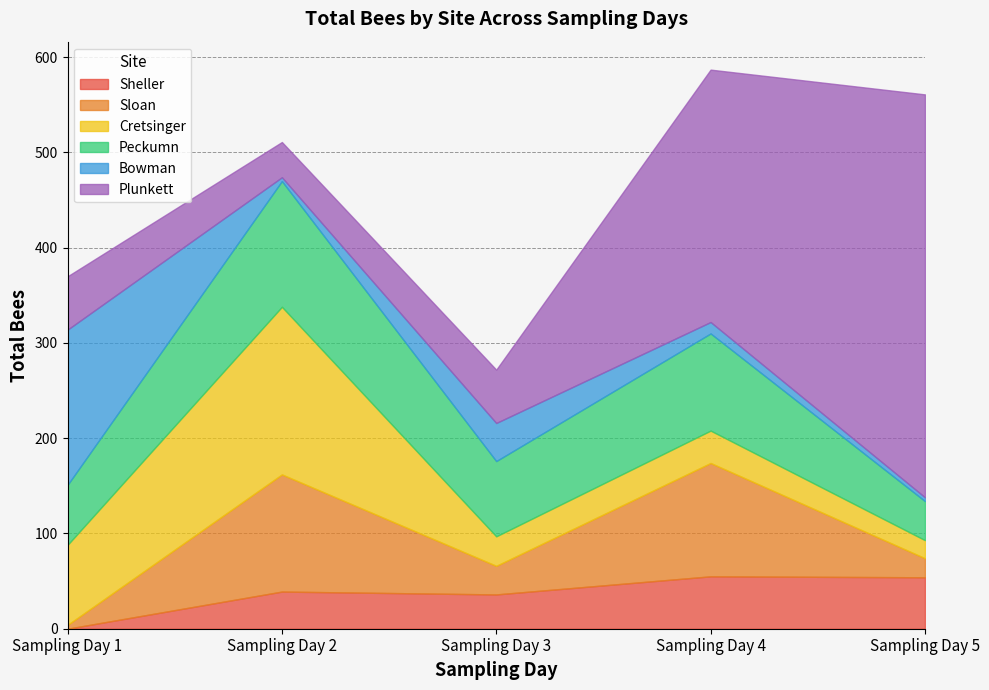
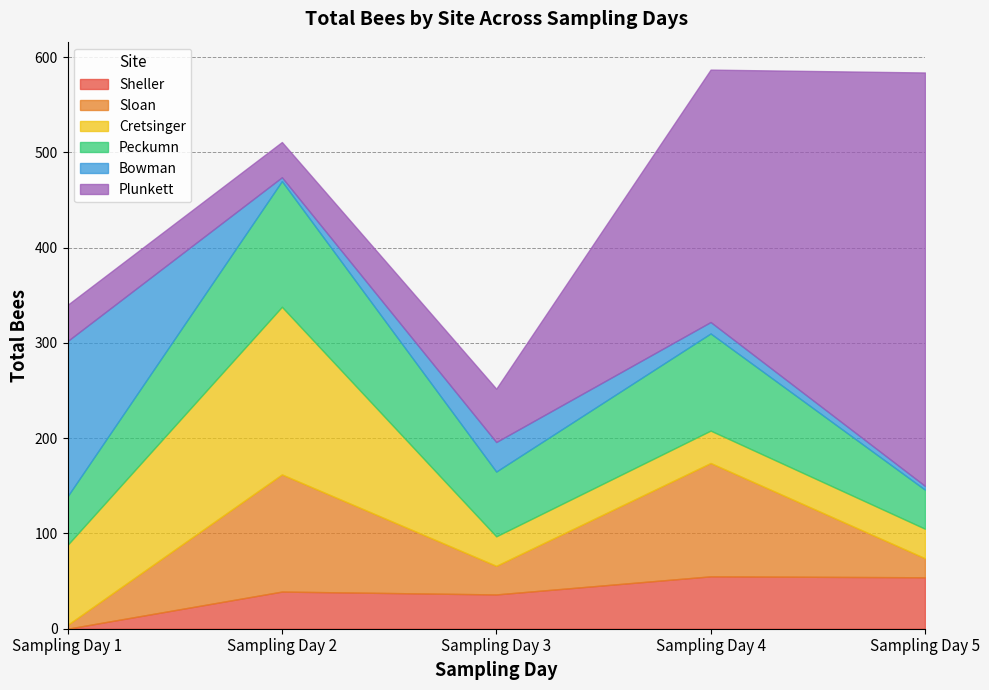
  {
    "Cretsinger": {
      "Sampling Day 1": 80,
      "Sampling Day 2": 180,
      "Sampling Day 3": 30,
      "Sampling Day 4": 30,
-     "Sampling Day 5": 20
+     "Sampling Day 5": 30
    },
    "Peckumn": {
-     "Sampling Day 1": 60,
+     "Sampling Day 1": 50,
      "Sampling Day 2": 130,
-     "Sampling Day 3": 80,
+     "Sampling Day 3": 70,
      "Sampling Day 4": 100,
      "Sampling Day 5": 40
    },
    "Bowman": {
      "Sampling Day 1": 160,
      "Sampling Day 2": 0,
-     "Sampling Day 3": 40,
+     "Sampling Day 3": 30,
      "Sampling Day 4": 10,
      "Sampling Day 5": 0
    },
    "Plunkett": {
-     "Sampling Day 1": 60,
+     "Sampling Day 1": 40,
      "Sampling Day 2": 40,
      "Sampling Day 3": 60,
      "Sampling Day 4": 270,
-     "Sampling Day 5": 420
+     "Sampling Day 5": 430
    }
  }
